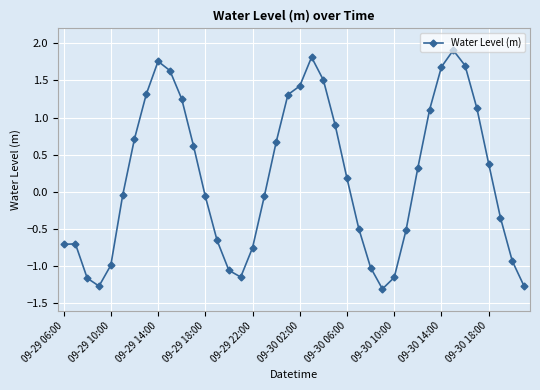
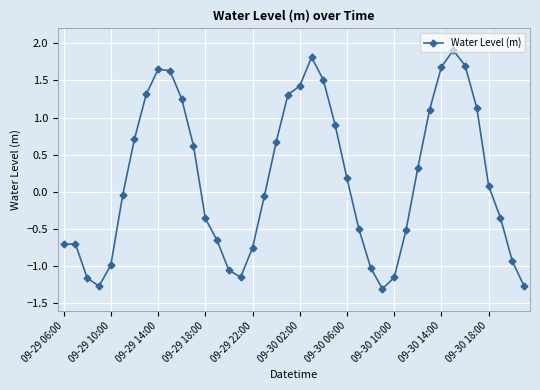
  {
    "09-29 06:00": -0.7,
    "09-29 10:00": -1.0,
-   "09-29 14:00": 1.8,
-   "09-29 18:00": -0.1,
+   "09-29 14:00": 1.6,
+   "09-29 18:00": -0.4,
    "09-29 22:00": -0.8,
    "09-30 02:00": 1.4,
    "09-30 06:00": 0.2,
    "09-30 10:00": -1.2,
    "09-30 14:00": 1.7,
-   "09-30 18:00": 0.4
+   "09-30 18:00": 0.1
  }
